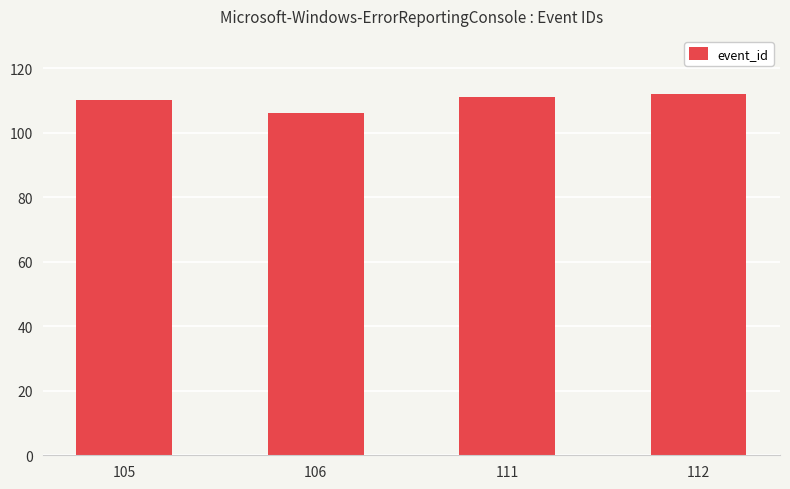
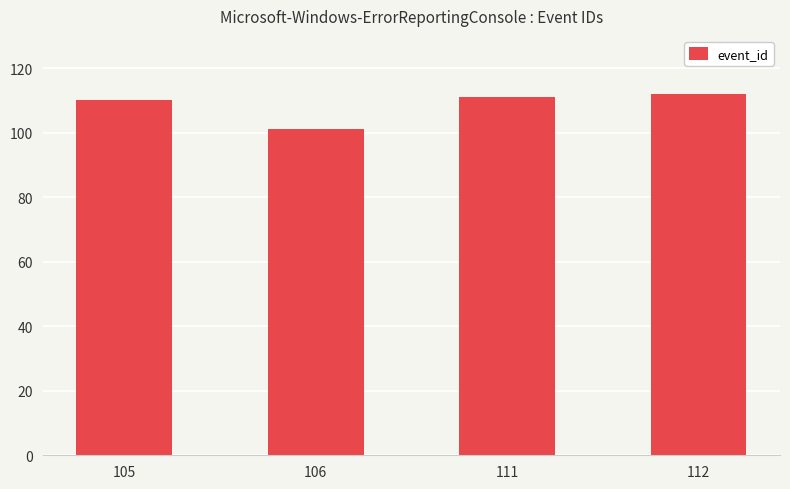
  {
    "105": 110,
-   "106": 106,
+   "106": 101,
    "111": 111,
    "112": 112
  }
